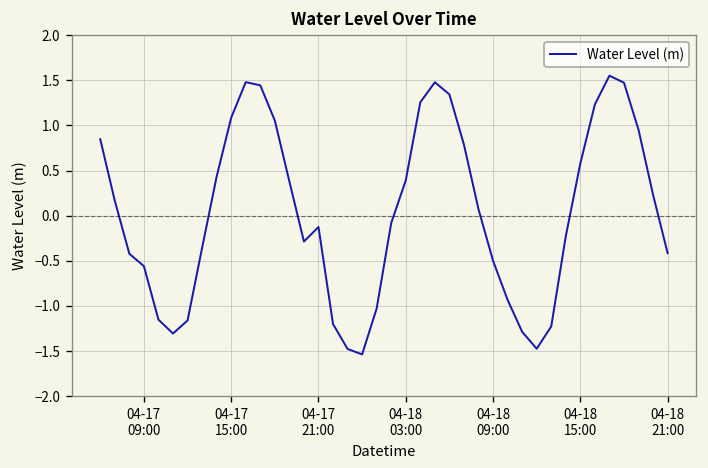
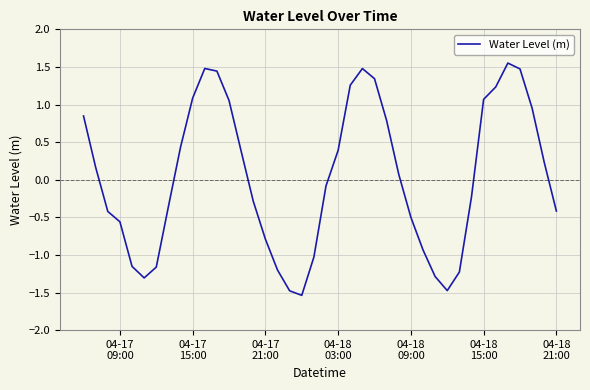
  {
    "04-17 09:00": -0.6,
    "04-17 15:00": 1.1,
-   "04-17 21:00": -0.1,
+   "04-17 21:00": -0.8,
    "04-18 03:00": 0.4,
    "04-18 09:00": -0.5,
-   "04-18 15:00": 0.6,
+   "04-18 15:00": 1.1,
    "04-18 21:00": -0.4
  }
